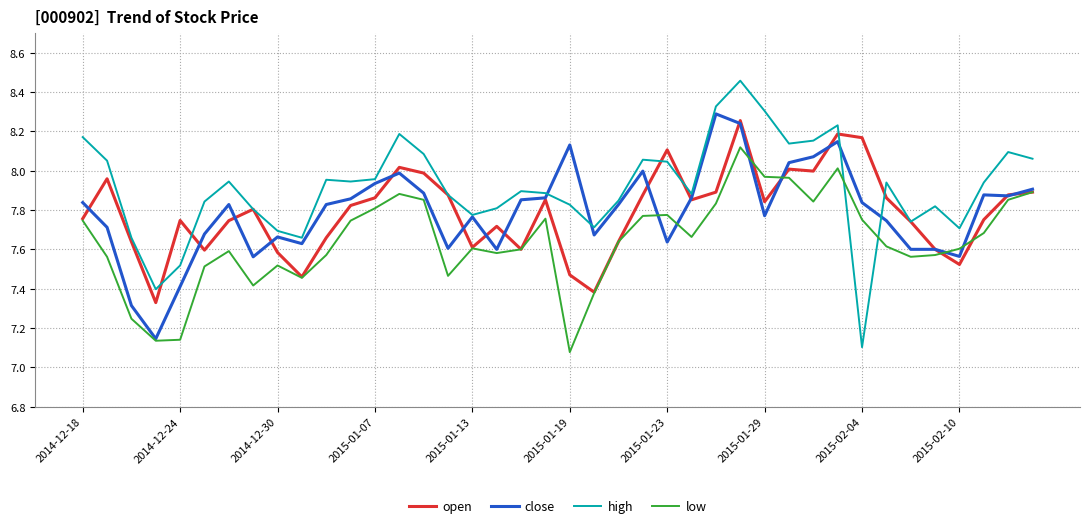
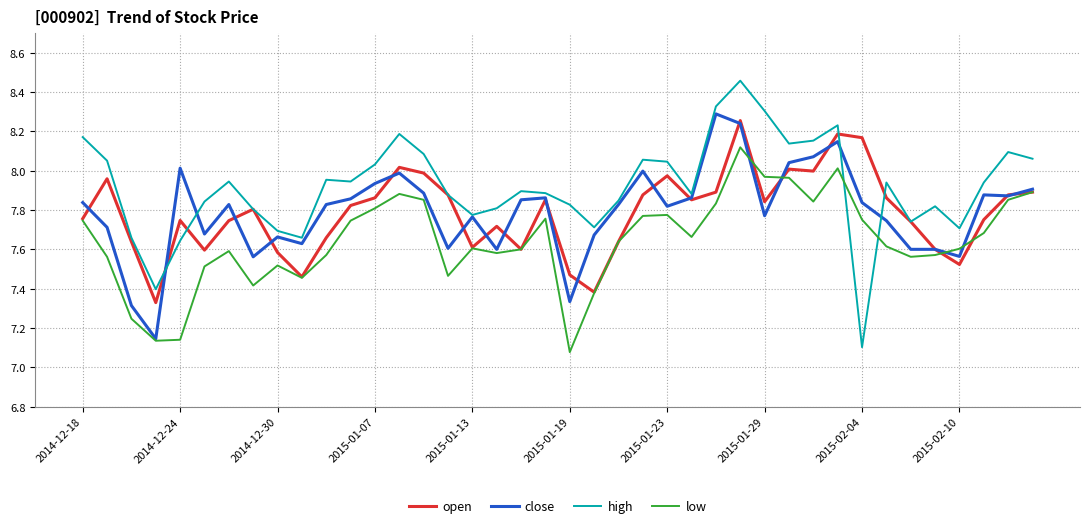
  {
    "open": {
      "2014-12-24": 7.75,
      "2014-12-30": 7.58,
      "2015-01-07": 7.86,
      "2015-01-19": 7.47,
-     "2015-01-23": 8.11,
+     "2015-01-23": 7.97,
      "2015-01-29": 7.84,
      "2015-02-04": 8.17,
      "2015-02-10": 7.52
    },
    "close": {
      "2014-12-18": 7.84,
-     "2014-12-24": 7.41,
+     "2014-12-24": 8.01,
      "2014-12-30": 7.66,
      "2015-01-07": 7.94,
-     "2015-01-19": 8.13,
-     "2015-01-23": 7.64,
+     "2015-01-19": 7.33,
+     "2015-01-23": 7.82,
      "2015-01-29": 7.77,
      "2015-02-04": 7.84,
      "2015-02-10": 7.56
    },
    "high": {
      "2014-12-18": 8.17,
-     "2014-12-24": 7.52,
+     "2014-12-24": 7.64,
      "2014-12-30": 7.69,
-     "2015-01-07": 7.96,
+     "2015-01-07": 8.03,
      "2015-01-19": 7.83,
      "2015-01-23": 8.05,
      "2015-01-29": 8.30,
      "2015-02-04": 7.10,
      "2015-02-10": 7.71
    },
    "low": {
      "2014-12-24": 7.14,
      "2014-12-30": 7.52,
      "2015-01-07": 7.81,
      "2015-01-19": 7.08,
      "2015-01-23": 7.78,
      "2015-01-29": 7.97,
      "2015-02-04": 7.75,
      "2015-02-10": 7.60
    }
  }
